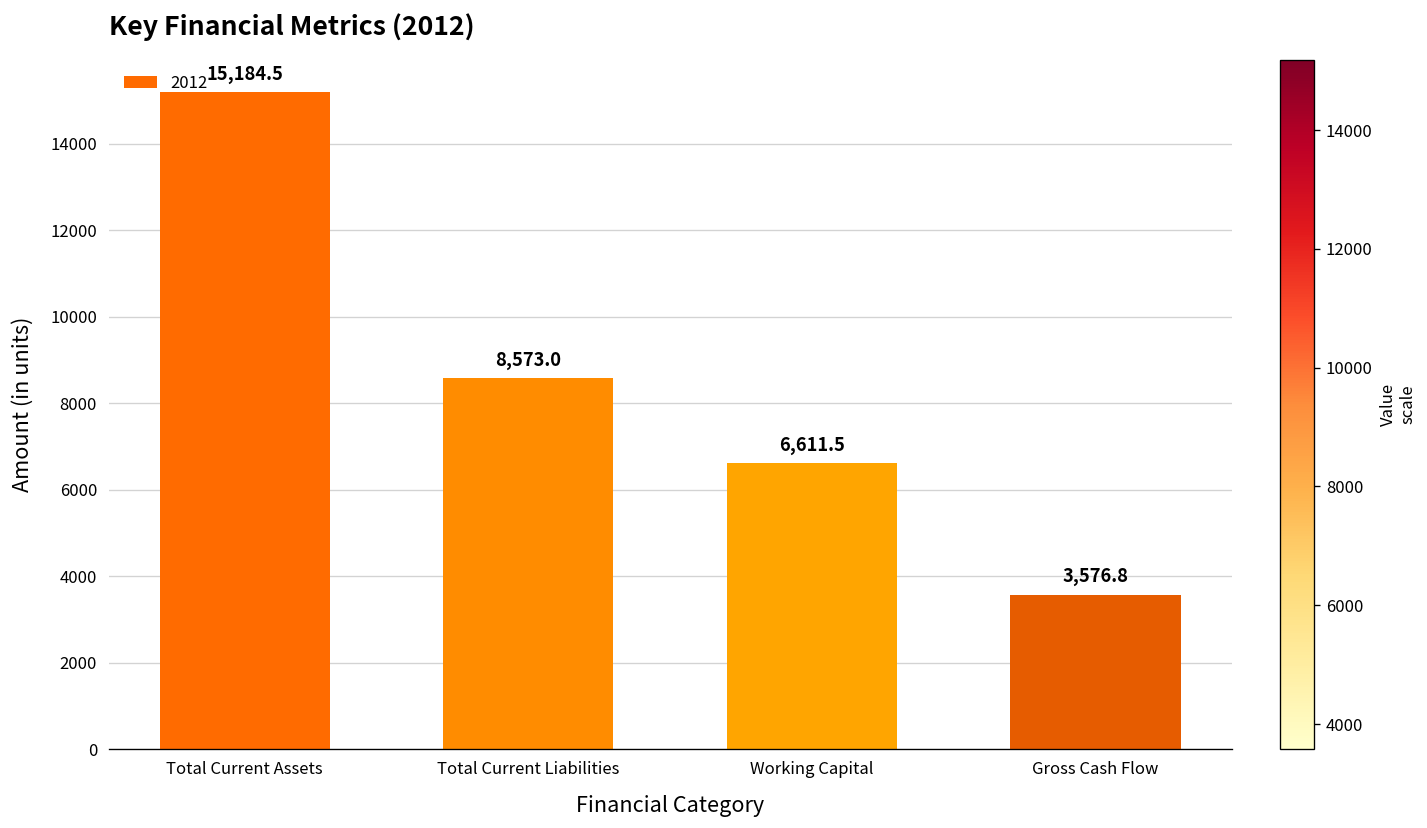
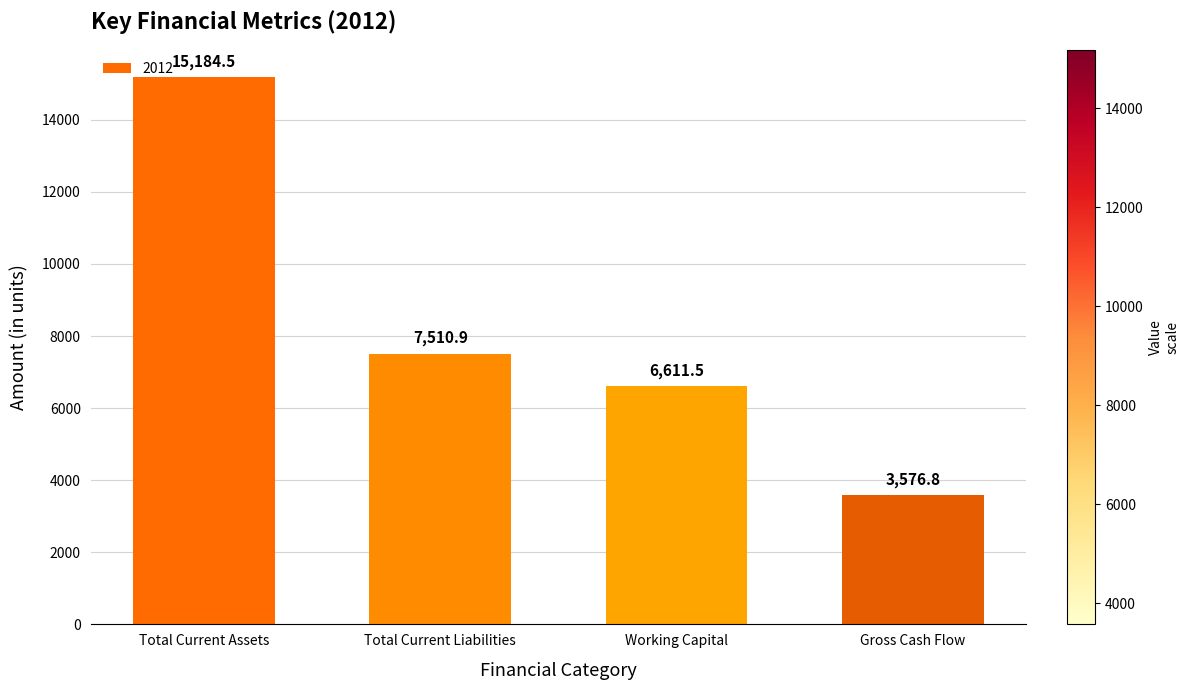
  {
    "Total Current Assets": "15,184.5",
-   "Total Current Liabilities": "8,573.0",
+   "Total Current Liabilities": "7,510.9",
    "Working Capital": "6,611.5",
    "Gross Cash Flow": "3,576.8"
  }
